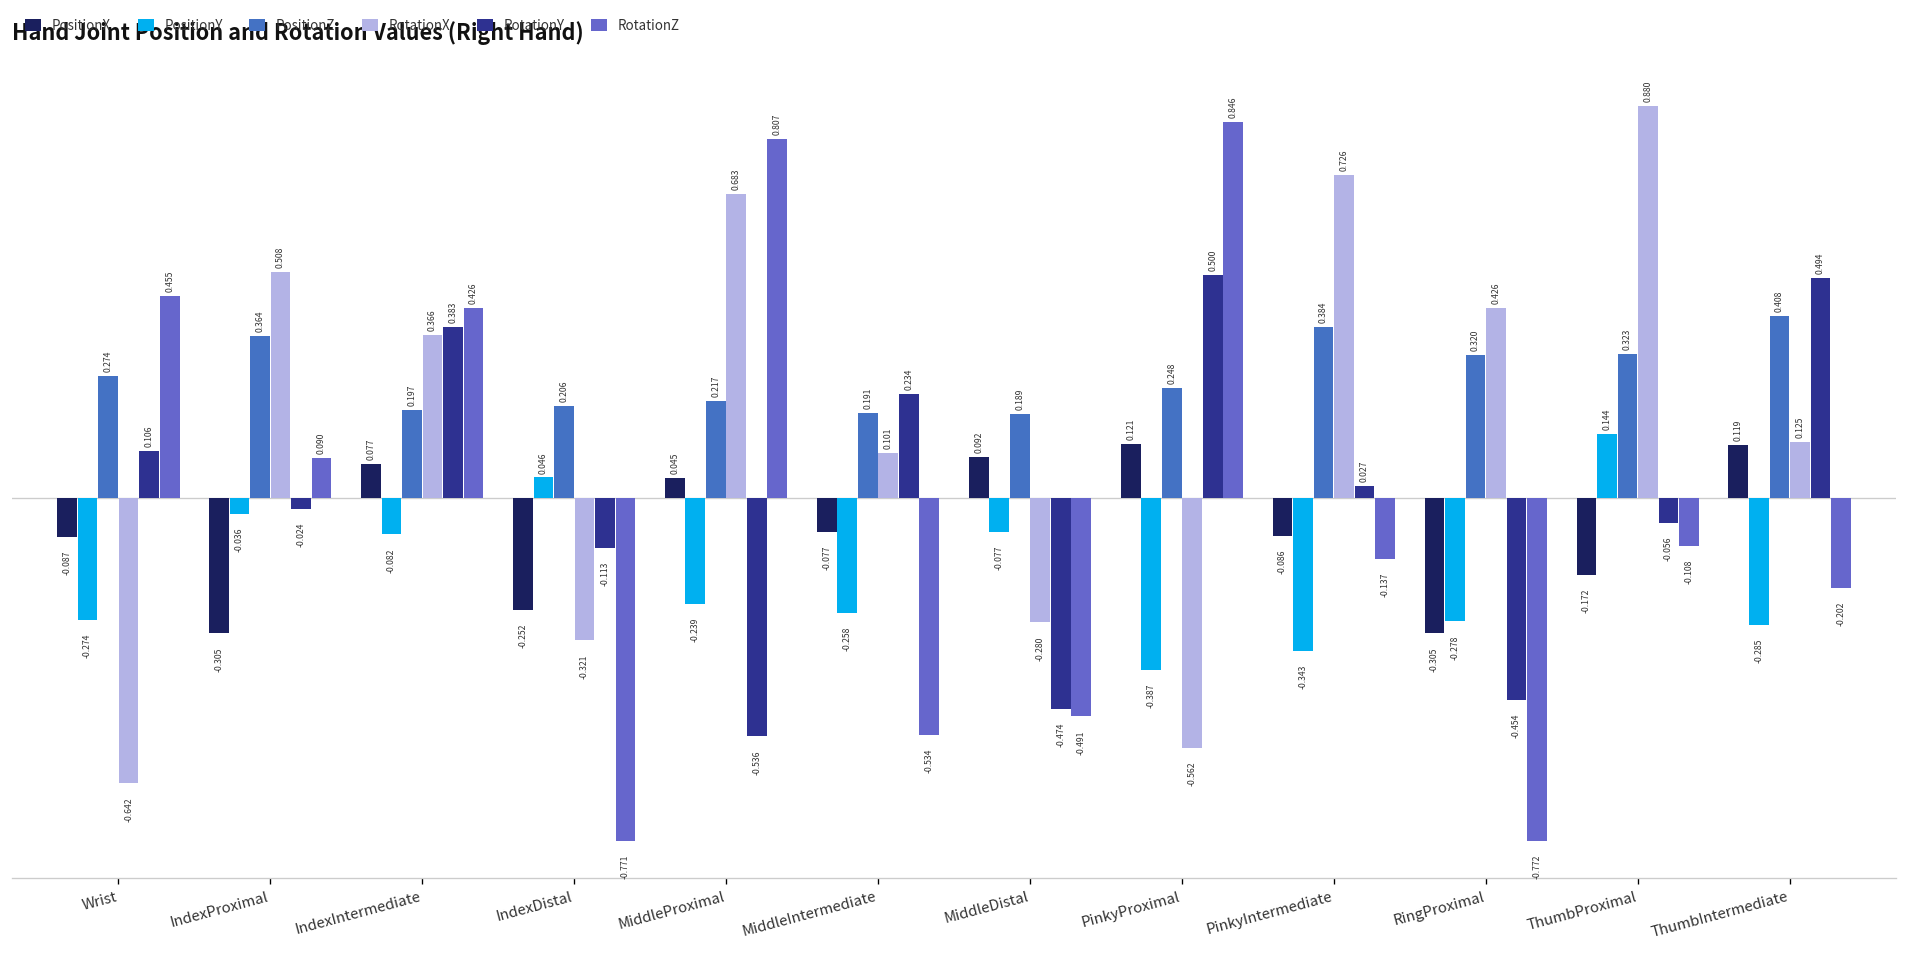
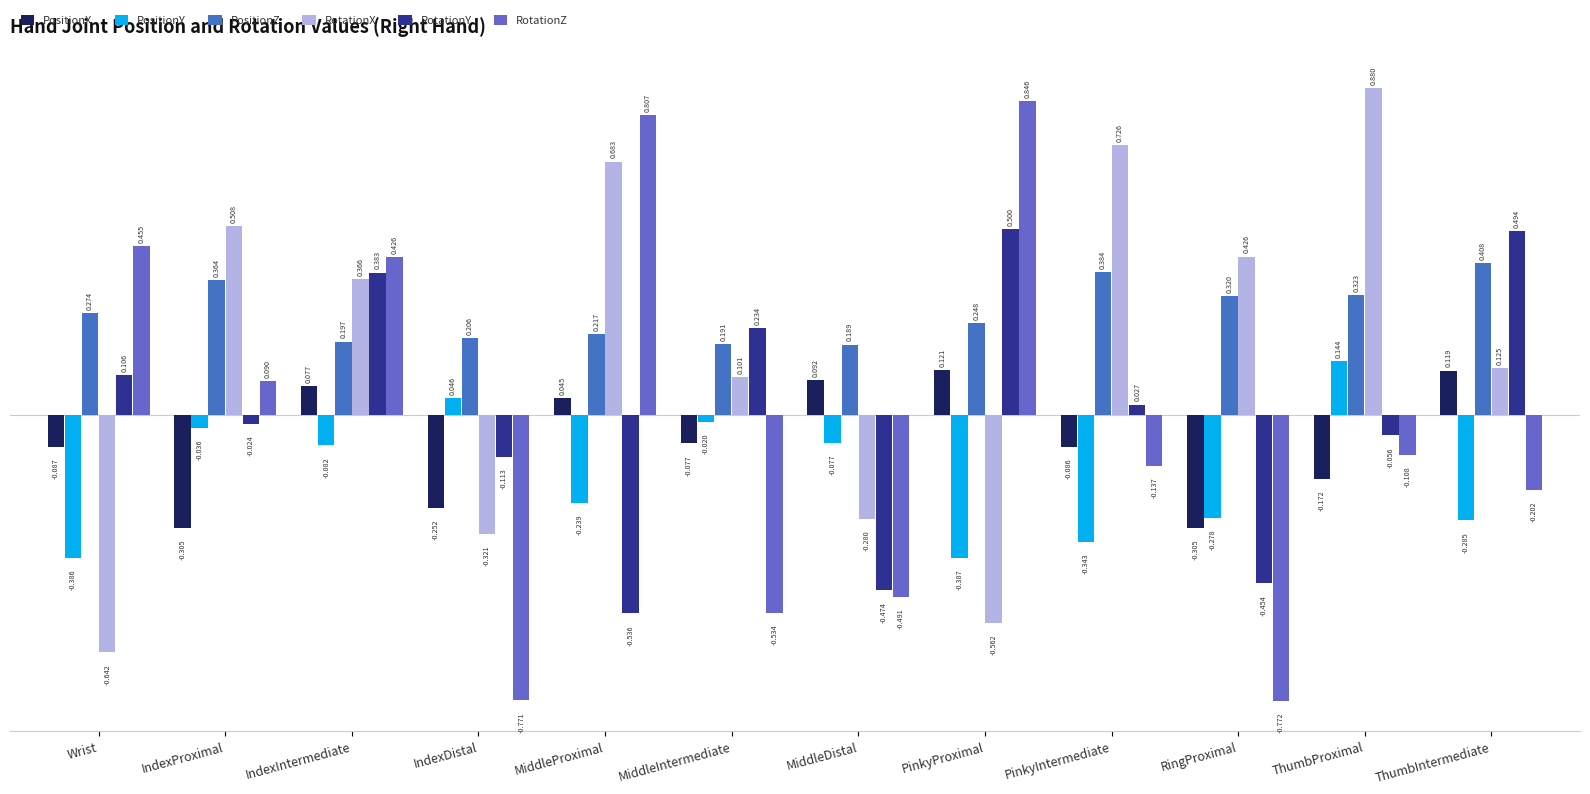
  {
    "PositionY": {
-     "Wrist": -0.274,
+     "Wrist": -0.386,
      "IndexProximal": -0.036,
      "IndexIntermediate": -0.082,
      "IndexDistal": 0.046,
      "MiddleProximal": -0.239,
-     "MiddleIntermediate": -0.258,
+     "MiddleIntermediate": -0.020,
      "MiddleDistal": -0.077,
      "PinkyProximal": -0.387,
      "PinkyIntermediate": -0.343,
      "RingProximal": -0.278,
      "ThumbProximal": 0.144,
      "ThumbIntermediate": -0.285
    },
    "RotationX": {
      "Wrist": -0.642,
      "IndexProximal": 0.508,
      "IndexIntermediate": 0.366,
      "IndexDistal": -0.321,
      "MiddleProximal": 0.683,
      "MiddleIntermediate": 0.101,
      "MiddleDistal": -0.280,
      "PinkyProximal": -0.562,
      "PinkyIntermediate": 0.726,
      "RingProximal": 0.426,
      "ThumbProximal": 0.880,
      "ThumbIntermediate": 0.125
    }
  }
